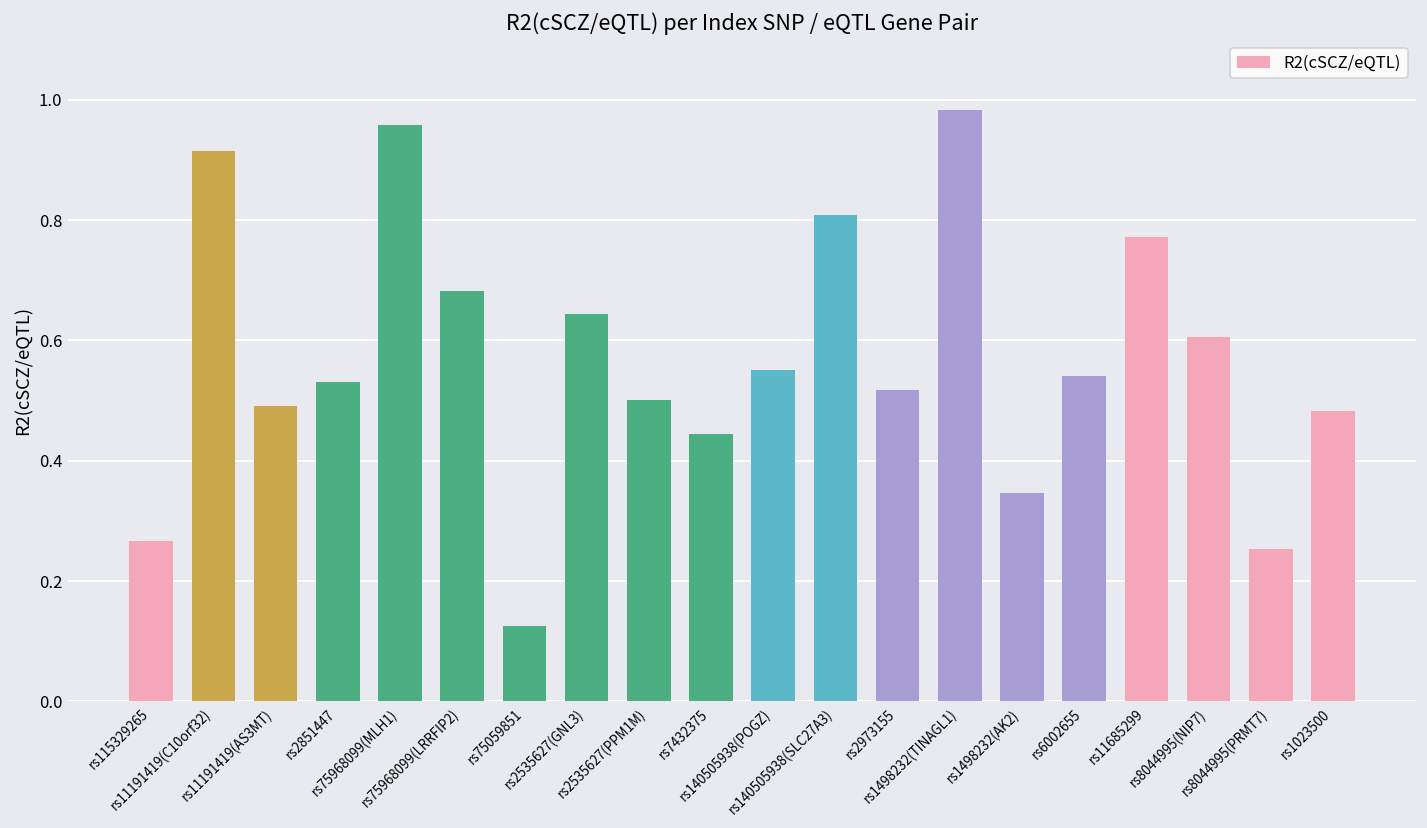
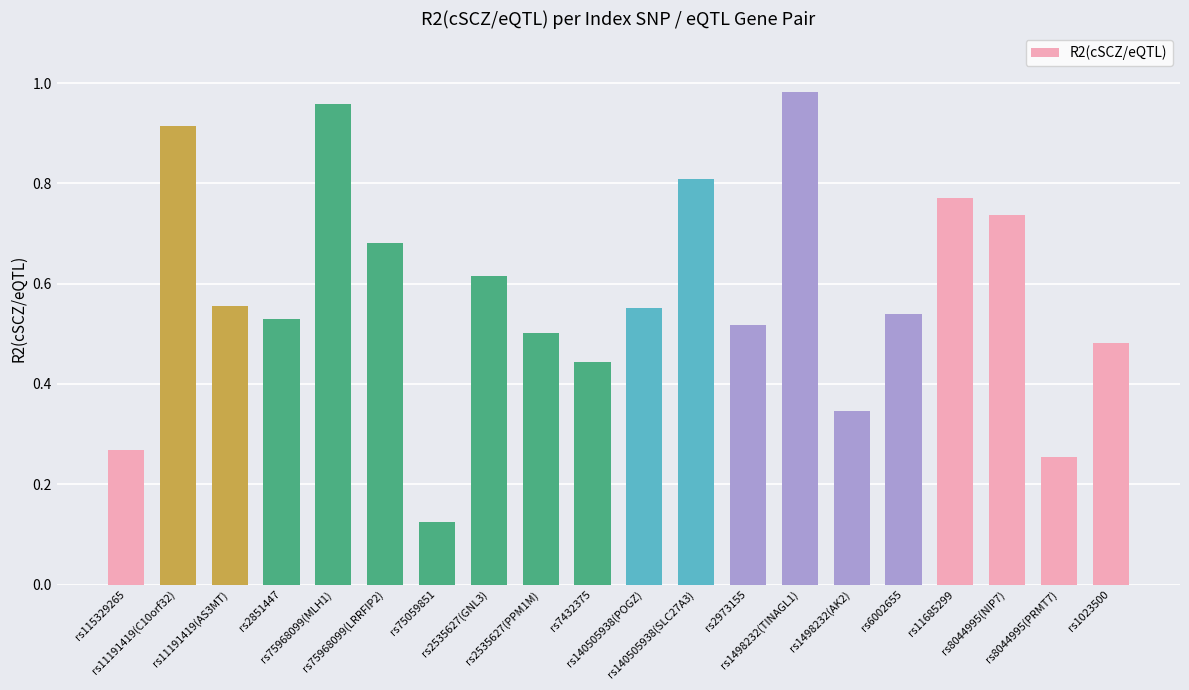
  {
    "rs115329265": 0.27,
    "rs11191419(C10orf32)": 0.91,
-   "rs11191419(AS3MT)": 0.49,
+   "rs11191419(AS3MT)": 0.56,
    "rs2851447": 0.53,
    "rs75968099(MLH1)": 0.96,
    "rs75968099(LRRFIP2)": 0.68,
    "rs75059851": 0.12,
-   "rs2535627(GNL3)": 0.64,
+   "rs2535627(GNL3)": 0.61,
    "rs2535627(PPM1M)": 0.50,
    "rs7432375": 0.44,
    "rs140505938(POGZ)": 0.55,
    "rs140505938(SLC27A3)": 0.81,
    "rs2973155": 0.52,
    "rs1498232(TINAGL1)": 0.98,
    "rs1498232(AK2)": 0.35,
    "rs6002655": 0.54,
    "rs11685299": 0.77,
-   "rs8044995(NIP7)": 0.61,
+   "rs8044995(NIP7)": 0.74,
    "rs8044995(PRMT7)": 0.25,
    "rs1023500": 0.48
  }
